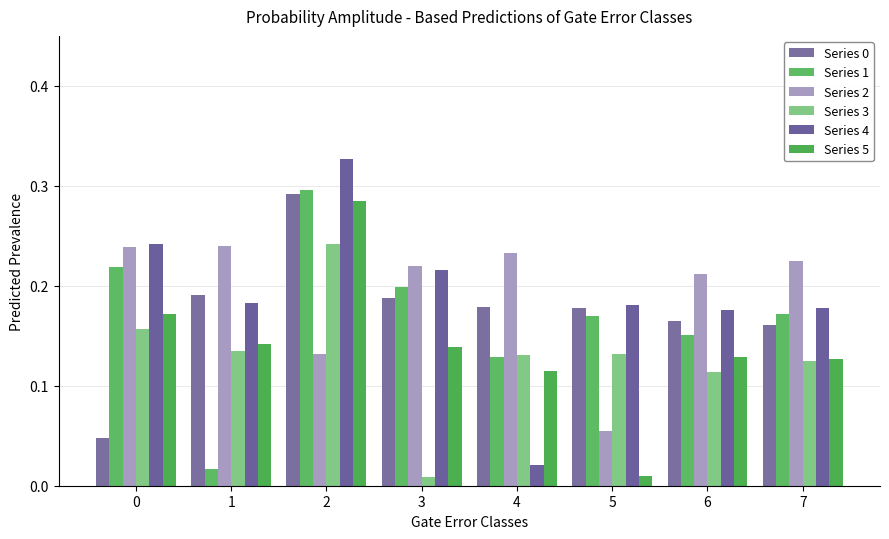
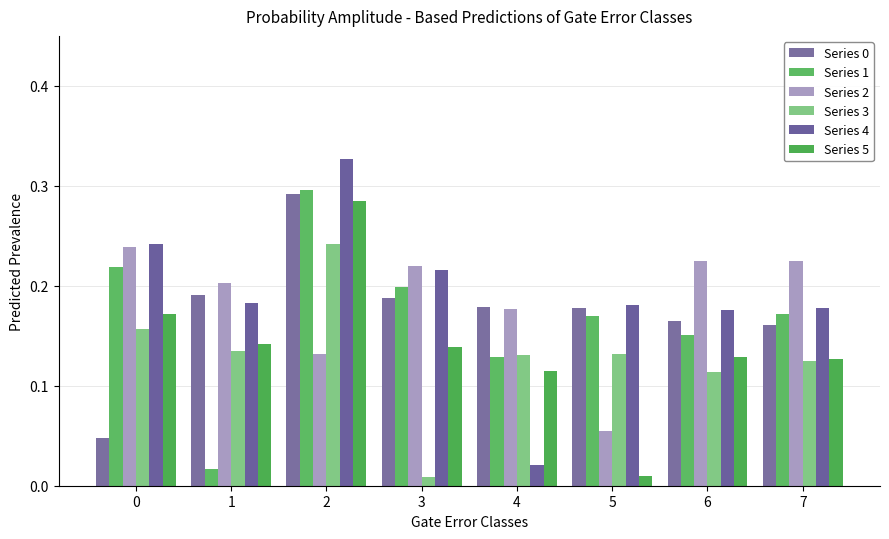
  {
    "Series 2": {
      "0": 0.24,
-     "1": 0.24,
+     "1": 0.20,
      "2": 0.13,
      "3": 0.22,
-     "4": 0.23,
+     "4": 0.18,
      "5": 0.06,
-     "6": 0.21,
+     "6": 0.22,
      "7": 0.22
    }
  }
